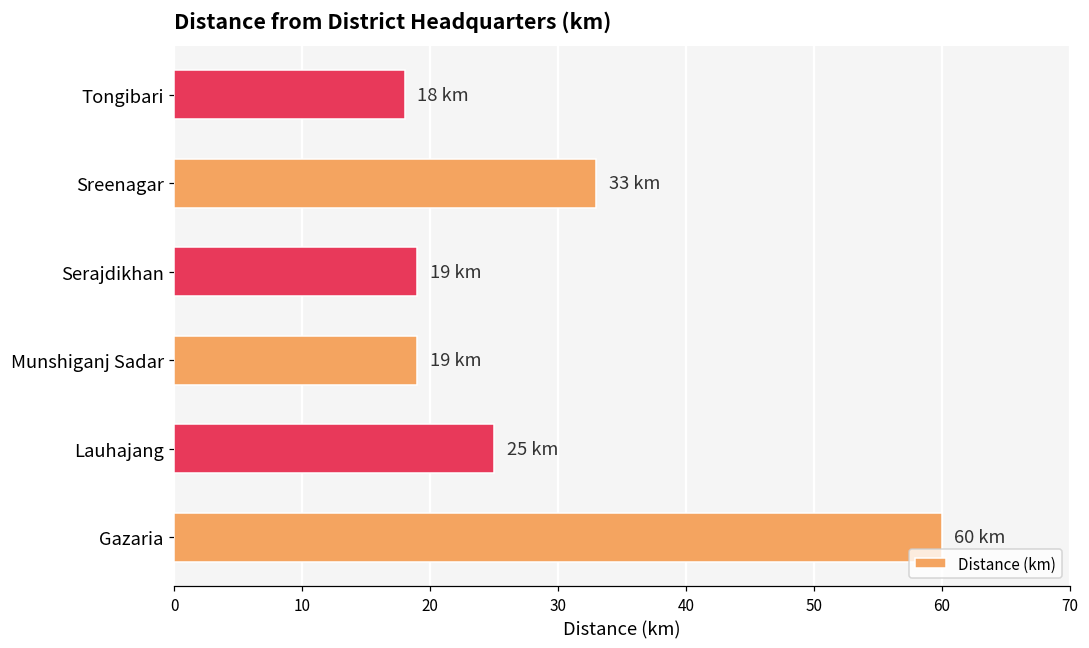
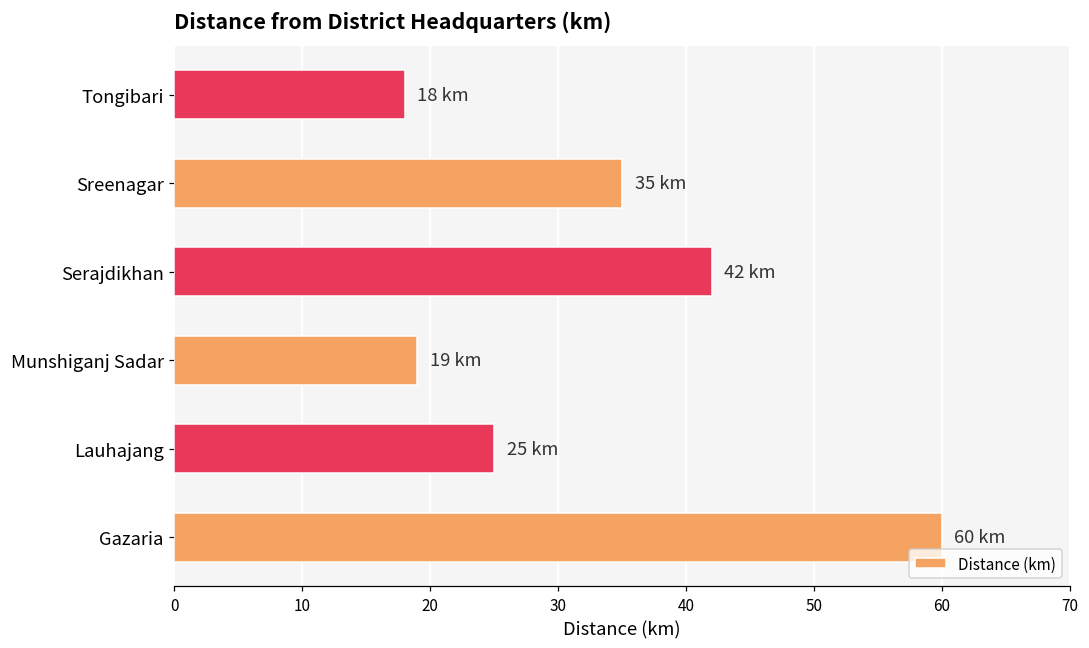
  {
    "Tongibari": 18,
-   "Sreenagar": 33,
-   "Serajdikhan": 19,
+   "Sreenagar": 35,
+   "Serajdikhan": 42,
    "Munshiganj Sadar": 19,
    "Lauhajang": 25,
    "Gazaria": 60
  }
